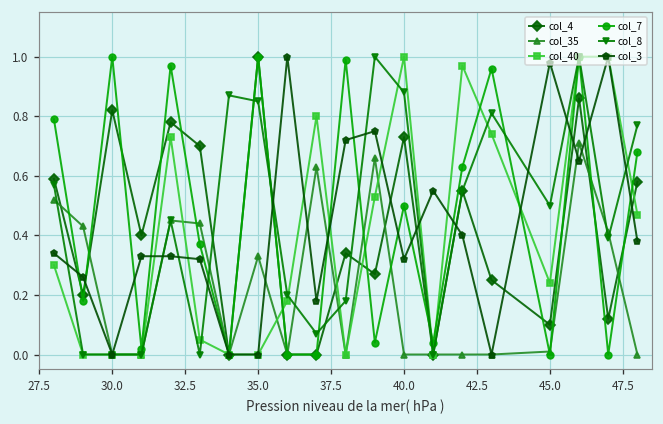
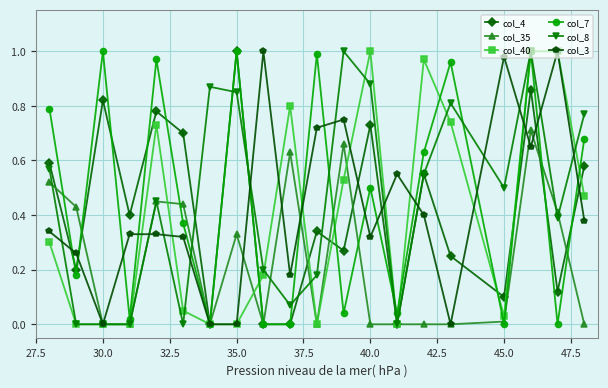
  {
    "col_40": {
      "40.0": 1.00,
-     "45.0": 0.24
+     "45.0": 0.03
    }
  }
